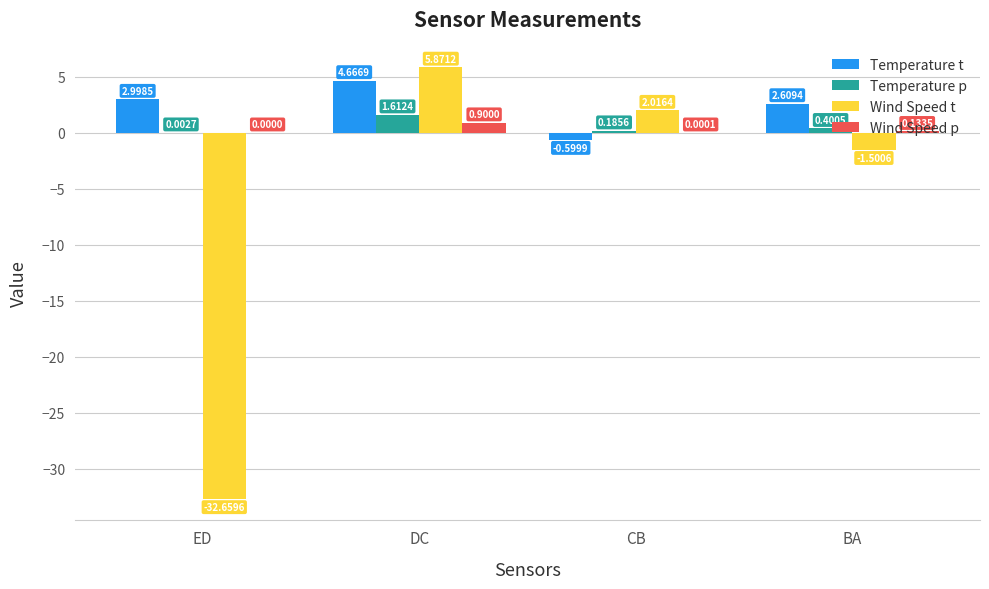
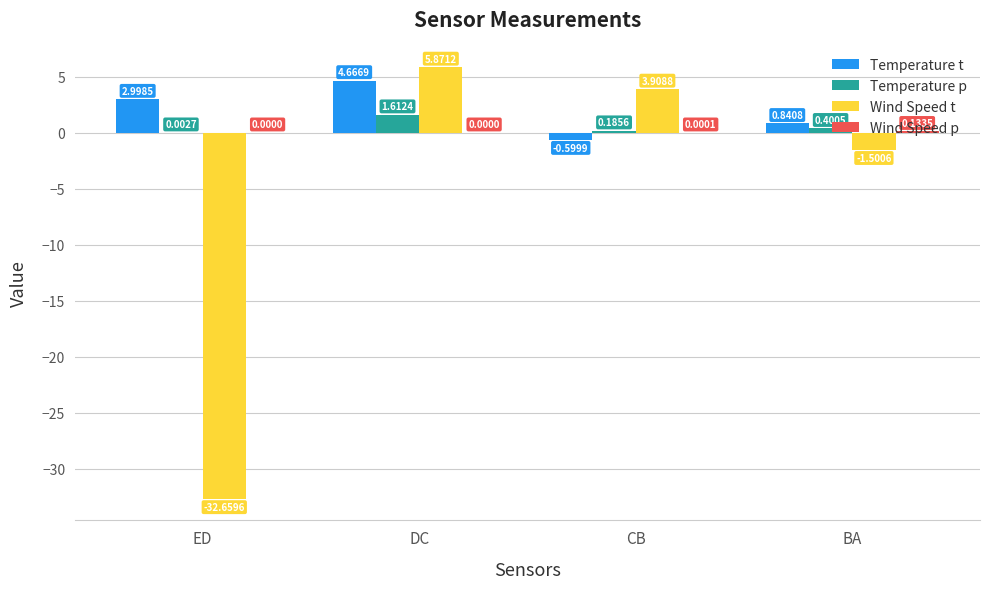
  {
    "Temperature t": {
-     "BA": 2.6094
+     "BA": 0.8408
    },
    "Wind Speed t": {
-     "CB": 2.0164
+     "CB": 3.9088
    },
    "Wind Speed p": {
-     "DC": 0.9000
+     "DC": 0.0000
    }
  }
